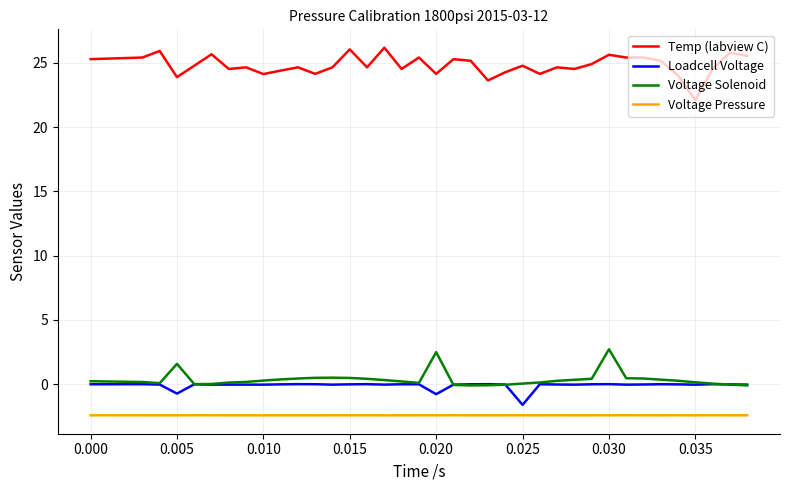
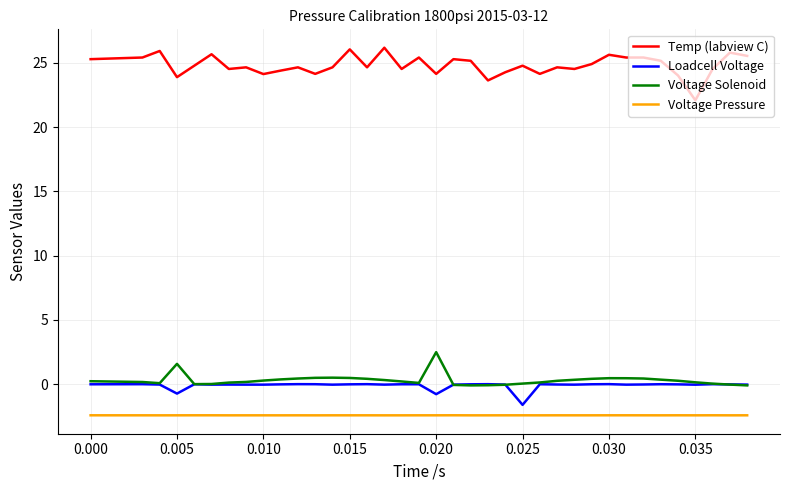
  {
    "Temp (labview C)": {
      "0.000": 25.3,
      "0.005": 23.9,
      "0.010": 24.1,
      "0.015": 26.1,
      "0.020": 24.1,
      "0.025": 24.8,
      "0.030": 25.6
    },
    "Loadcell Voltage": {
      "0.000": 0.0,
      "0.005": -0.7,
      "0.010": 0.0,
      "0.015": 0.0,
      "0.020": -0.8,
      "0.025": -1.6,
      "0.030": 0.0
    },
    "Voltage Solenoid": {
      "0.000": 0.2,
      "0.005": 1.6,
      "0.010": 0.3,
      "0.015": 0.5,
      "0.020": 2.5,
      "0.025": 0.0,
-     "0.030": 2.7
+     "0.030": 0.5
    },
    "Voltage Pressure": {
      "0.000": -2.4,
      "0.005": -2.4,
      "0.010": -2.4,
      "0.015": -2.4,
      "0.020": -2.4,
      "0.025": -2.4,
      "0.030": -2.4,
      "0.035": -2.4
    }
  }
